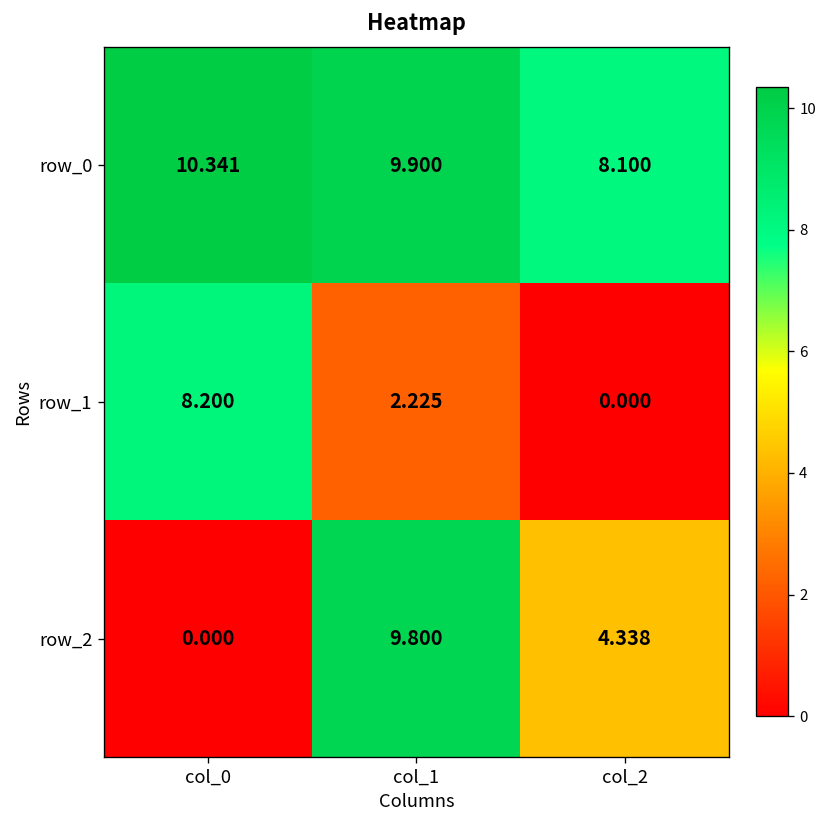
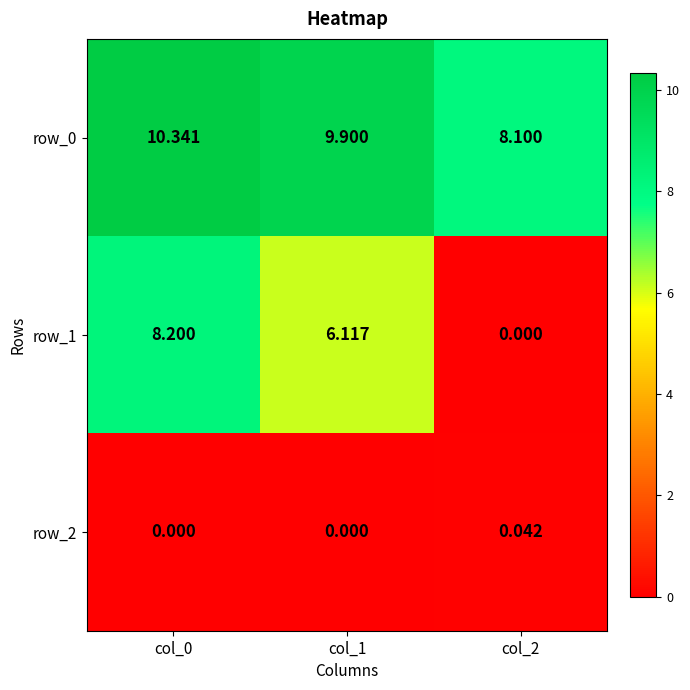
  {
    "row_0": {
      "col_0": 10.341,
      "col_1": 9.900,
      "col_2": 8.100
    },
    "row_1": {
      "col_0": 8.200,
-     "col_1": 2.225,
+     "col_1": 6.117,
      "col_2": 0.000
    },
    "row_2": {
      "col_0": 0.000,
-     "col_1": 9.800,
-     "col_2": 4.338
+     "col_1": 0.000,
+     "col_2": 0.042
    }
  }
